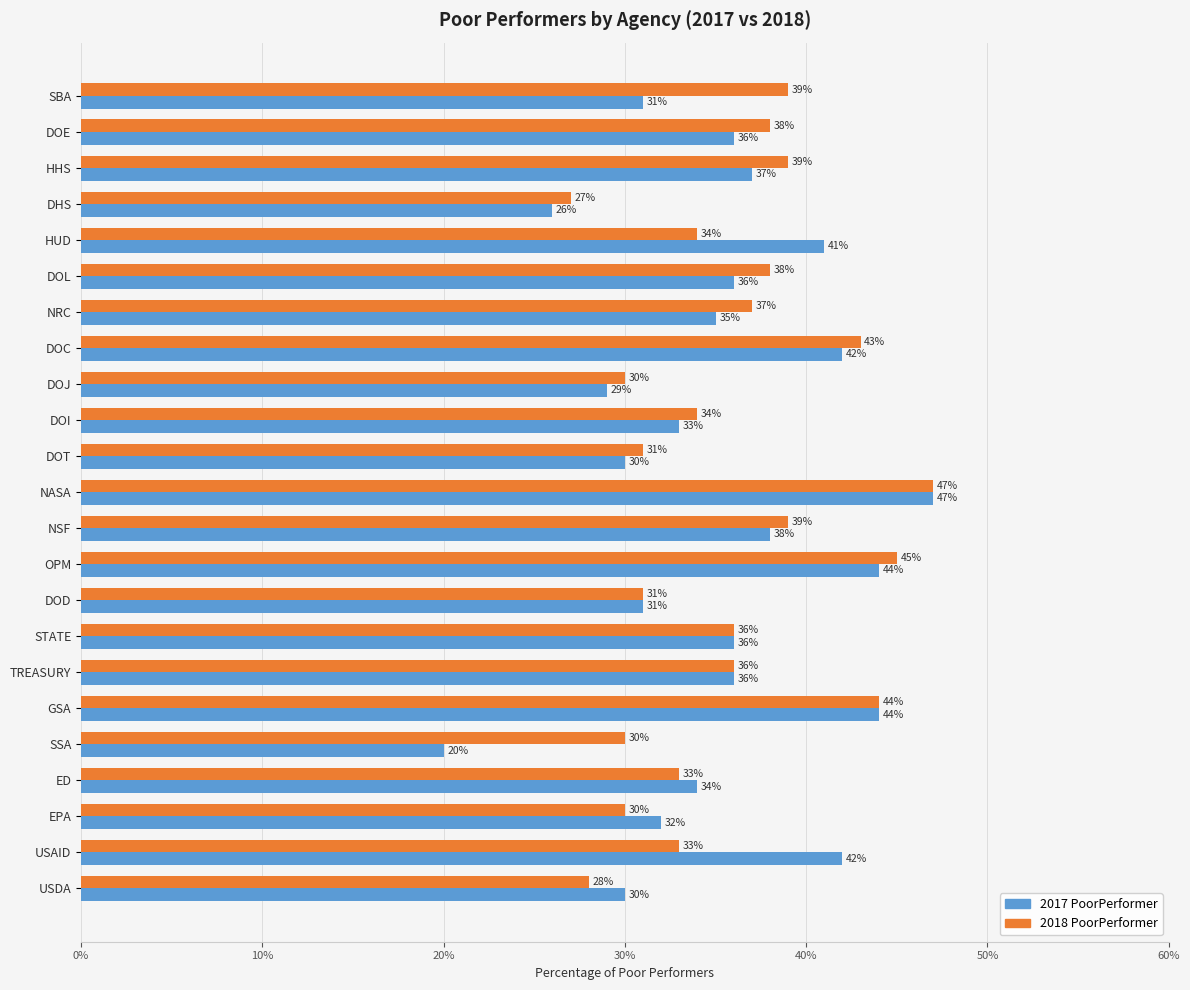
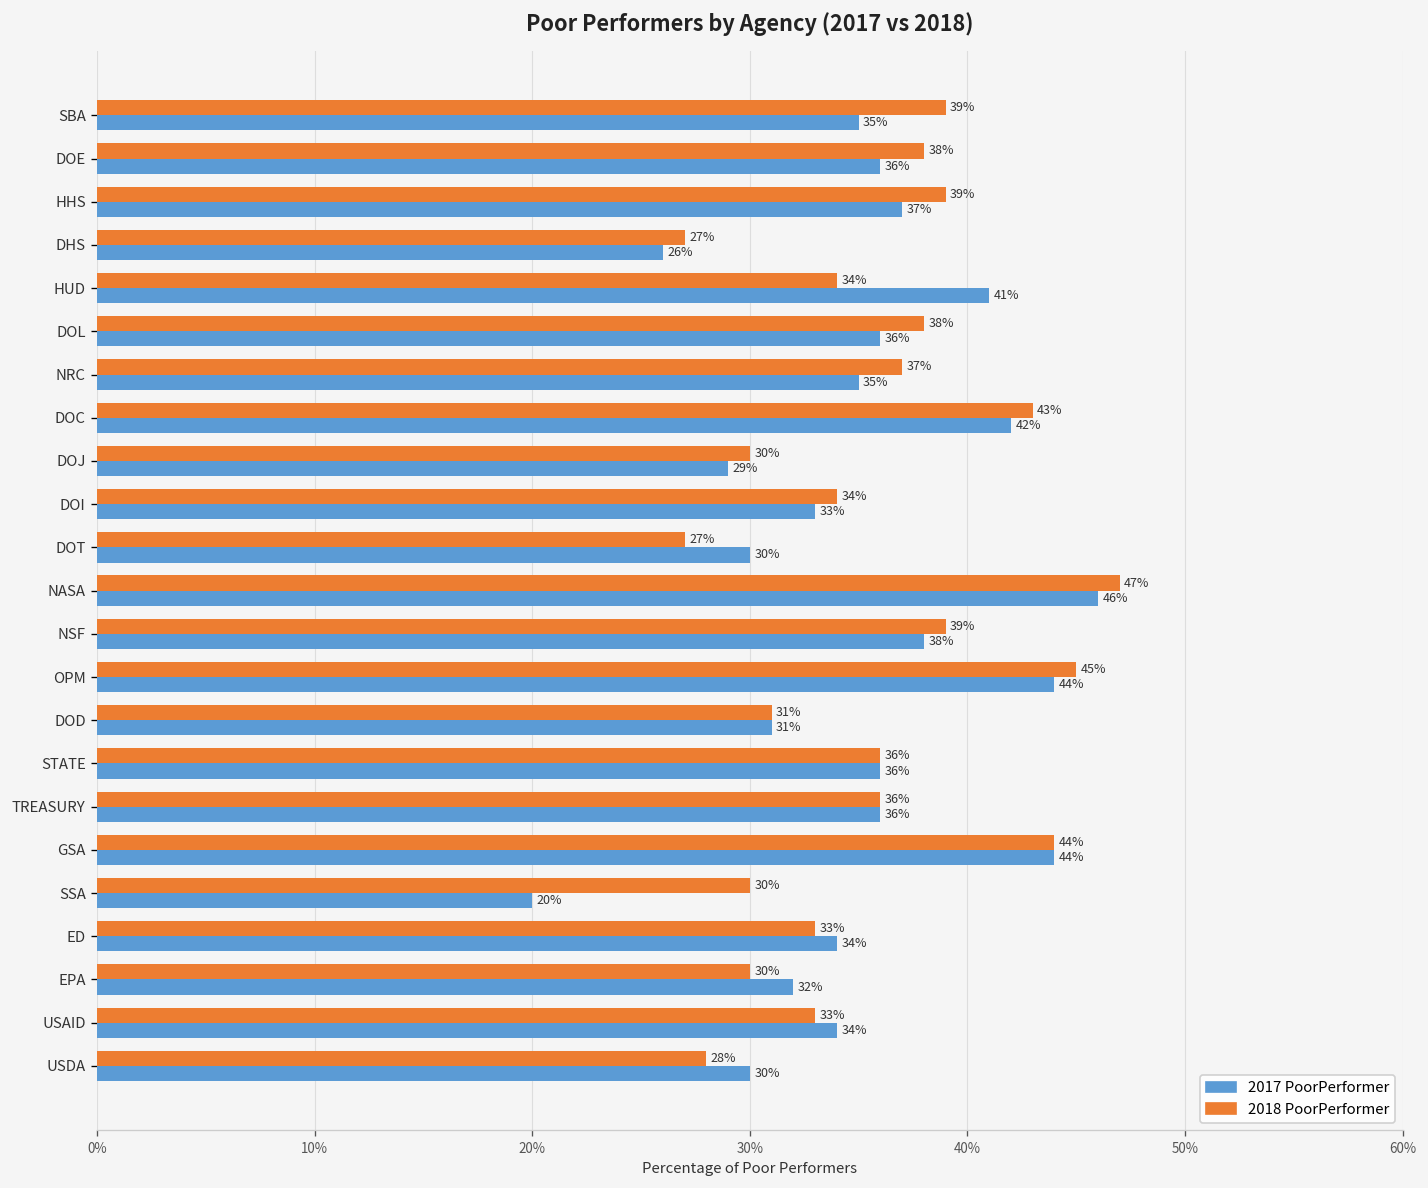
  {
    "2017 PoorPerformer": {
-     "SBA": "31%",
+     "SBA": "35%",
      "DOE": "36%",
      "HHS": "37%",
      "DHS": "26%",
      "HUD": "41%",
      "DOL": "36%",
      "NRC": "35%",
      "DOC": "42%",
      "DOJ": "29%",
      "DOI": "33%",
      "DOT": "30%",
-     "NASA": "47%",
+     "NASA": "46%",
      "NSF": "38%",
      "OPM": "44%",
      "DOD": "31%",
      "STATE": "36%",
      "TREASURY": "36%",
      "GSA": "44%",
      "SSA": "20%",
      "ED": "34%",
      "EPA": "32%",
-     "USAID": "42%",
+     "USAID": "34%",
      "USDA": "30%"
    },
    "2018 PoorPerformer": {
      "SBA": "39%",
      "DOE": "38%",
      "HHS": "39%",
      "DHS": "27%",
      "HUD": "34%",
      "DOL": "38%",
      "NRC": "37%",
      "DOC": "43%",
      "DOJ": "30%",
      "DOI": "34%",
-     "DOT": "31%",
+     "DOT": "27%",
      "NASA": "47%",
      "NSF": "39%",
      "OPM": "45%",
      "DOD": "31%",
      "STATE": "36%",
      "TREASURY": "36%",
      "GSA": "44%",
      "SSA": "30%",
      "ED": "33%",
      "EPA": "30%",
      "USAID": "33%",
      "USDA": "28%"
    }
  }
